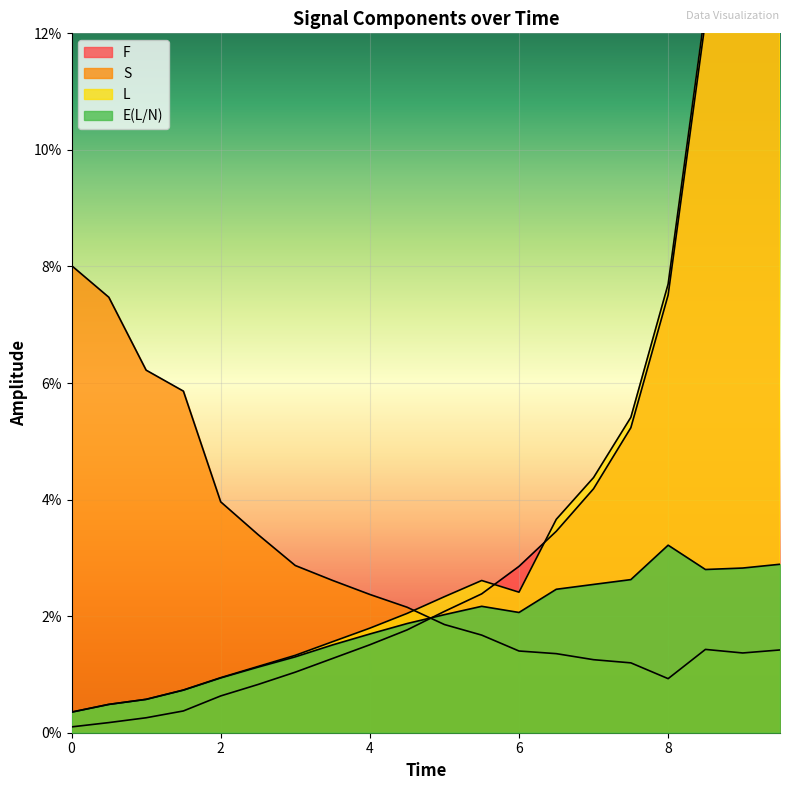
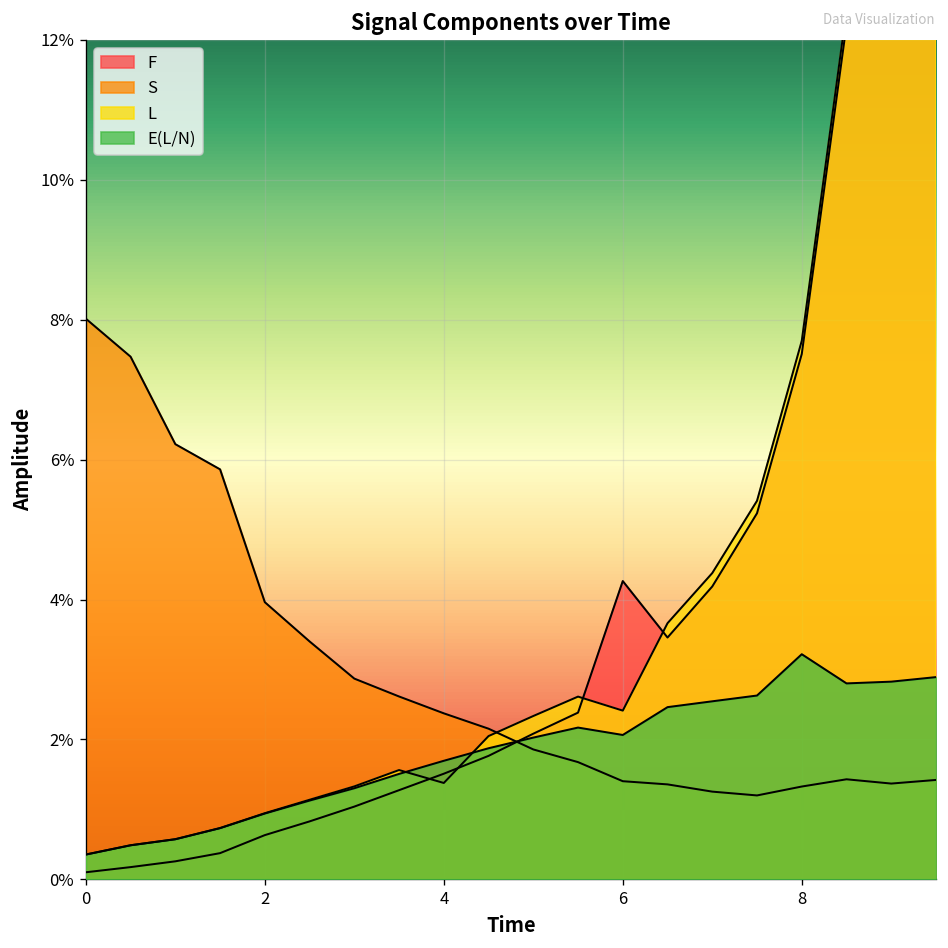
  {
    "F": {
      "0": "0.1%",
      "2": "0.6%",
      "4": "1.5%",
-     "6": "2.9%",
+     "6": "4.3%",
      "8": "7.5%"
    },
    "S": {
      "0": "8.0%",
      "2": "4.0%",
      "4": "2.4%",
      "6": "1.4%",
-     "8": "0.9%"
+     "8": "1.3%"
    },
    "L": {
-     "4": "1.8%",
+     "4": "1.4%",
      "6": "2.4%",
      "8": "7.7%"
    },
    "E(L/N)": {
      "4": "1.7%",
      "6": "2.1%",
      "8": "3.2%"
    }
  }
